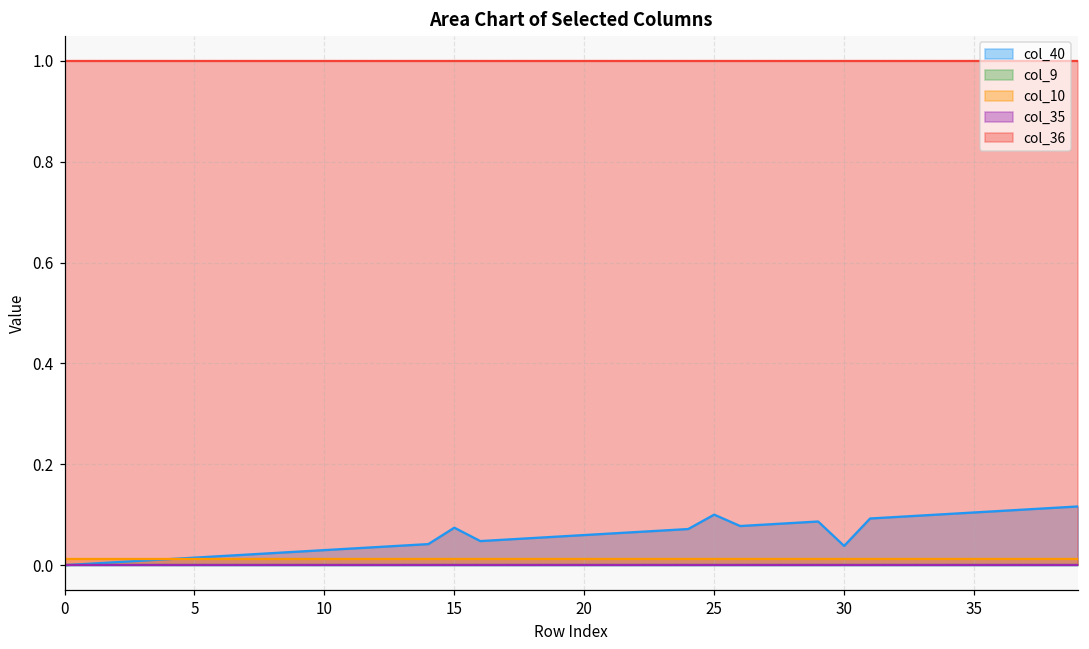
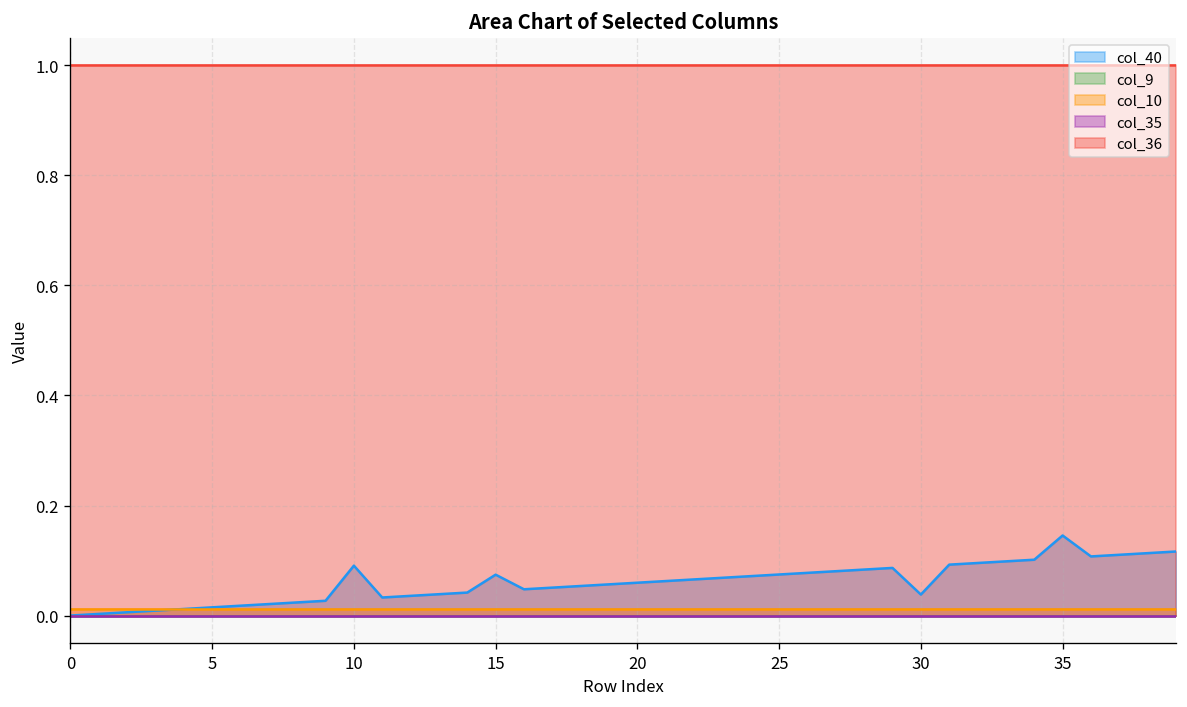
  {
    "col_40": {
-     "10": 0.03,
+     "10": 0.09,
      "15": 0.07,
      "20": 0.06,
-     "25": 0.10,
+     "25": 0.07,
      "30": 0.04,
-     "35": 0.10
+     "35": 0.15
    },
    "col_35": {
      "5": 0.00,
      "10": 0.00,
      "15": 0.00,
      "20": 0.00,
      "25": 0.00,
      "30": 0.00,
      "35": 0.00
    },
    "col_10": {
      "0": 0.01,
      "10": 0.01,
      "15": 0.01,
      "20": 0.01,
      "25": 0.01,
      "30": 0.01,
      "35": 0.01
    },
    "col_36": {
      "0": 1.00,
      "5": 1.00,
      "10": 1.00,
      "15": 1.00,
      "20": 1.00,
      "25": 1.00,
      "30": 1.00,
      "35": 1.00
    }
  }
